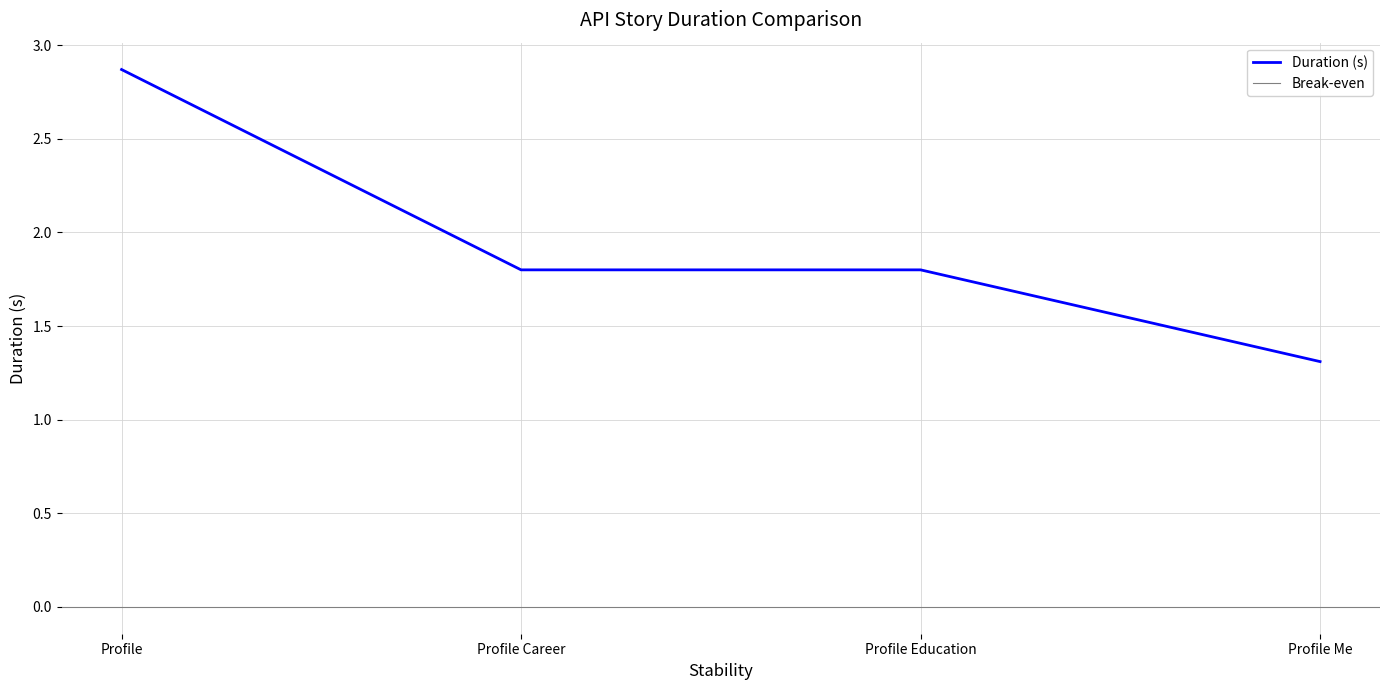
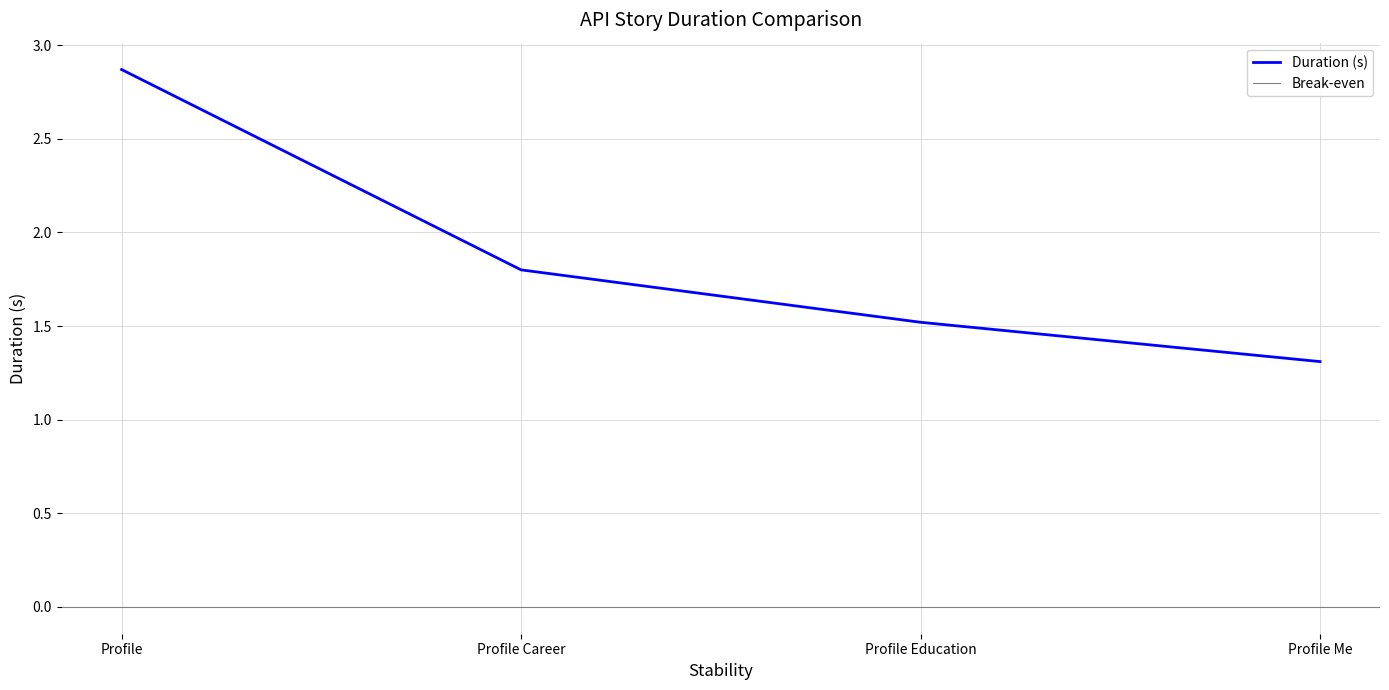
  {
    "Profile": 2.87,
    "Profile Career": 1.80,
-   "Profile Education": 1.80,
+   "Profile Education": 1.52,
    "Profile Me": 1.31
  }
